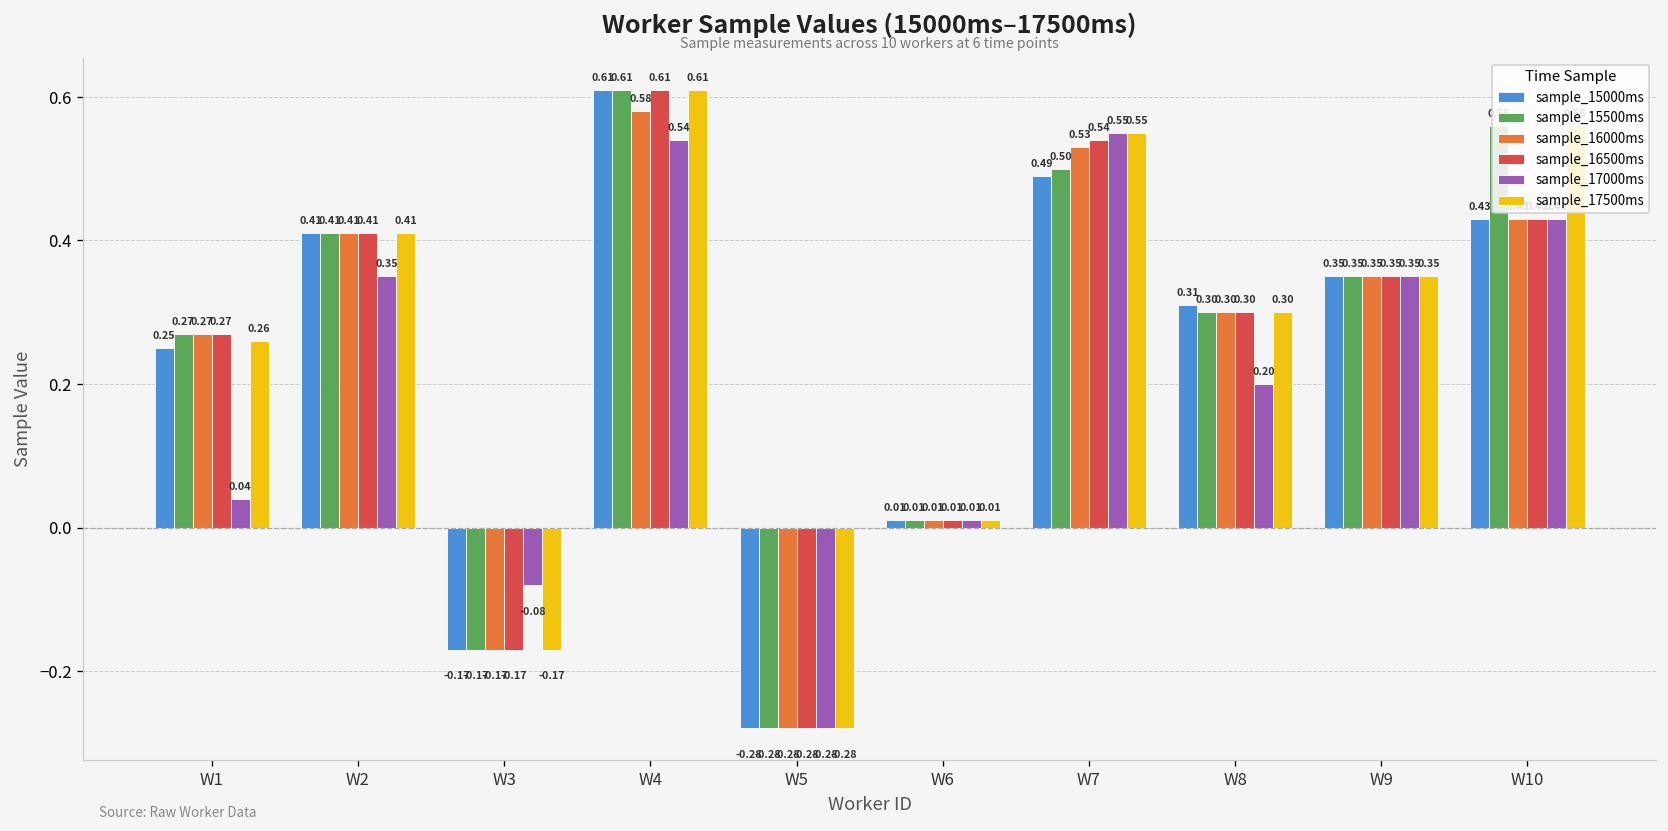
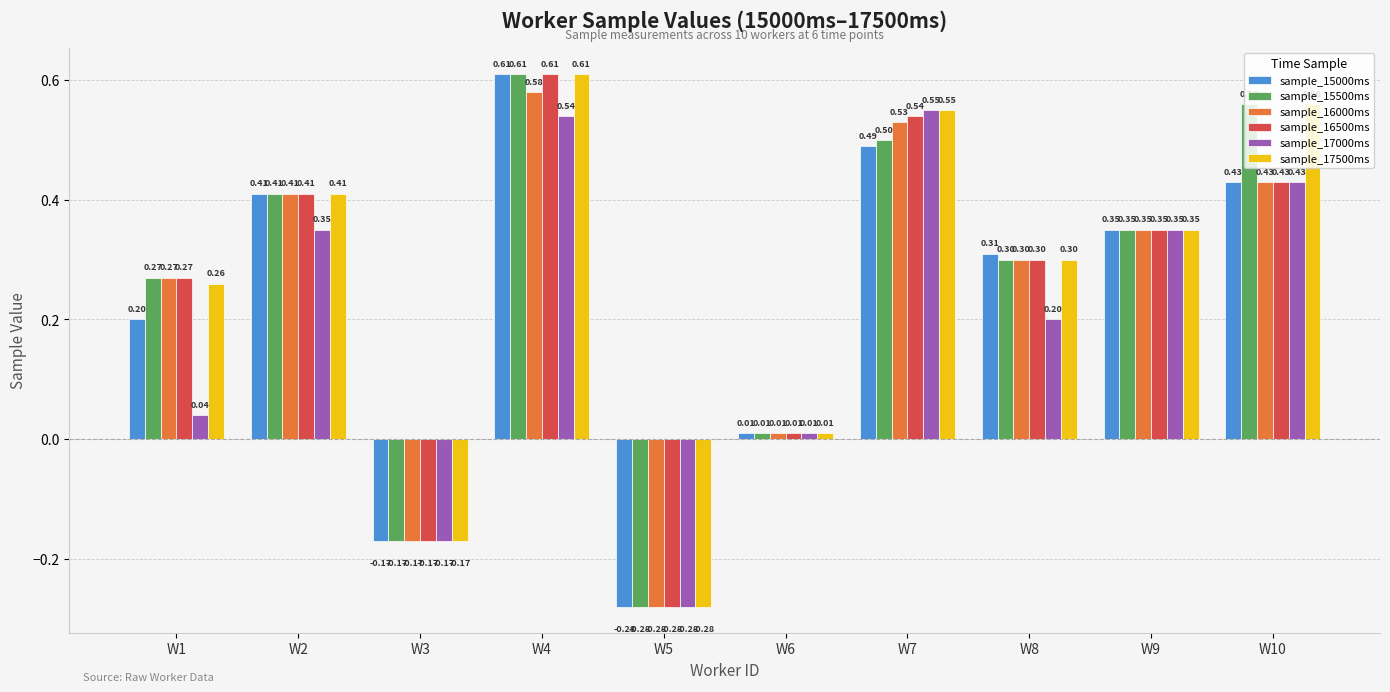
  {
    "sample_15000ms": {
-     "W1": 0.25,
+     "W1": 0.20,
      "W7": 0.49,
      "W8": 0.31,
      "W10": 0.43
    },
    "sample_15500ms": {
      "W7": 0.50
    },
    "sample_17000ms": {
      "W1": 0.04,
      "W2": 0.35,
-     "W3": -0.08,
+     "W3": -0.17,
      "W4": 0.54,
      "W8": 0.20
    },
    "sample_17500ms": {
      "W1": 0.26,
      "W2": 0.41,
      "W3": -0.17,
      "W4": 0.61,
      "W8": 0.30
    }
  }
